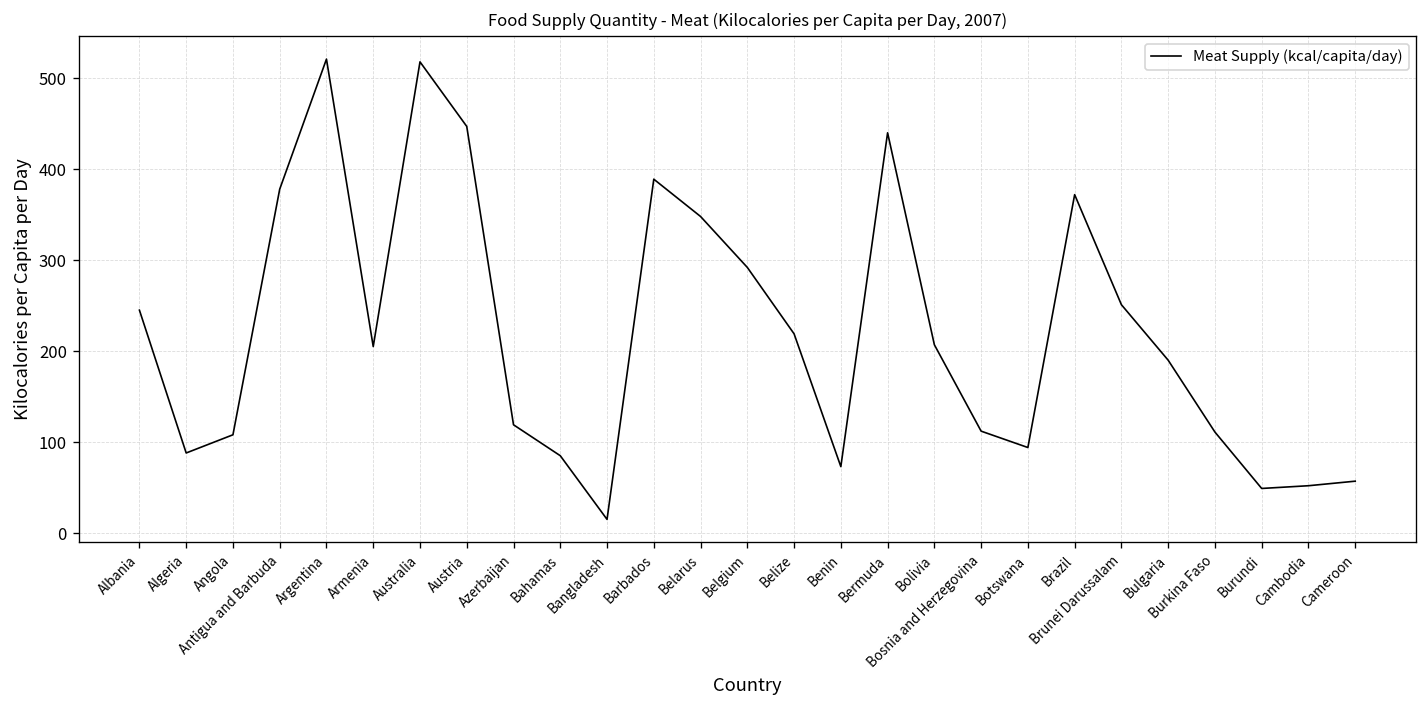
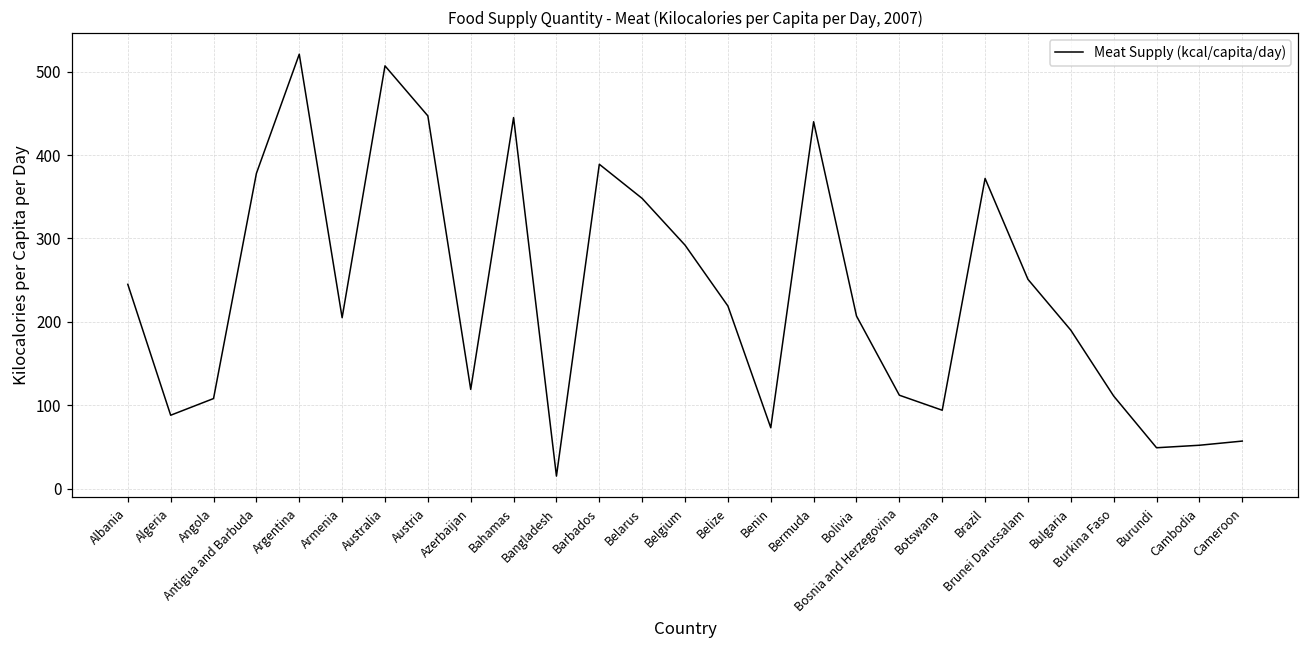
  {
    "Albania": 250,
    "Algeria": 90,
    "Angola": 110,
    "Antigua and Barbuda": 380,
    "Argentina": 520,
    "Armenia": 210,
-   "Australia": 520,
+   "Australia": 510,
    "Austria": 450,
    "Azerbaijan": 120,
-   "Bahamas": 90,
+   "Bahamas": 450,
    "Bangladesh": 20,
    "Barbados": 390,
    "Belarus": 350,
    "Belgium": 290,
    "Belize": 220,
    "Benin": 70,
    "Bermuda": 440,
    "Bolivia": 210,
    "Bosnia and Herzegovina": 110,
    "Botswana": 90,
    "Brazil": 370,
    "Brunei Darussalam": 250,
    "Bulgaria": 190,
    "Burkina Faso": 110,
    "Burundi": 50,
    "Cambodia": 50,
    "Cameroon": 60
  }
